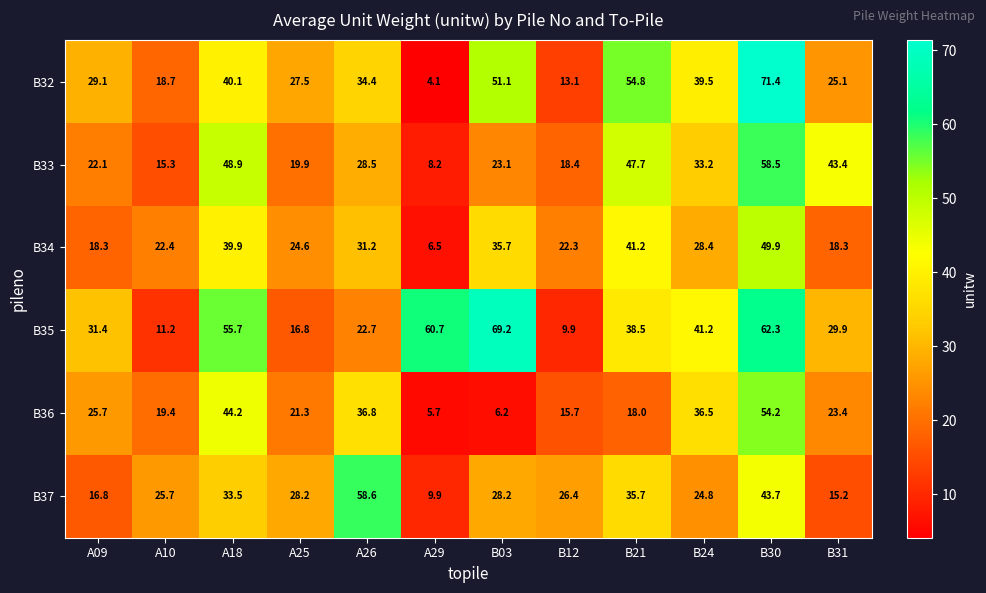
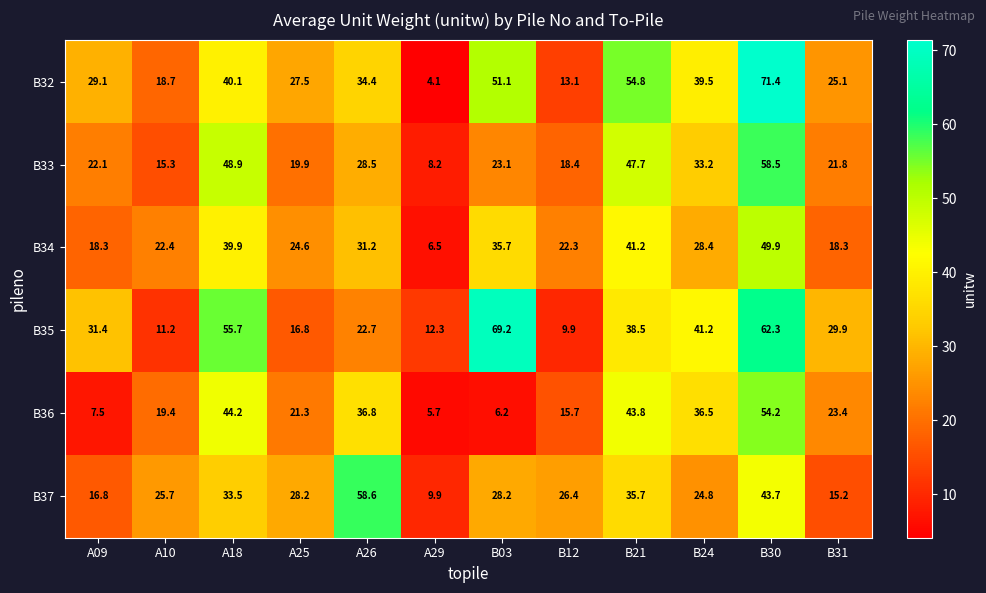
  {
    "B32": {
      "A09": 29.1,
      "A10": 18.7,
      "A18": 40.1,
      "A25": 27.5,
      "A26": 34.4,
      "A29": 4.1,
      "B03": 51.1,
      "B12": 13.1,
      "B21": 54.8,
      "B24": 39.5,
      "B30": 71.4,
      "B31": 25.1
    },
    "B33": {
      "A09": 22.1,
      "A10": 15.3,
      "A18": 48.9,
      "A25": 19.9,
      "A26": 28.5,
      "A29": 8.2,
      "B03": 23.1,
      "B12": 18.4,
      "B21": 47.7,
      "B24": 33.2,
      "B30": 58.5,
-     "B31": 43.4
+     "B31": 21.8
    },
    "B34": {
      "A09": 18.3,
      "A10": 22.4,
      "A18": 39.9,
      "A25": 24.6,
      "A26": 31.2,
      "A29": 6.5,
      "B03": 35.7,
      "B12": 22.3,
      "B21": 41.2,
      "B24": 28.4,
      "B30": 49.9,
      "B31": 18.3
    },
    "B35": {
      "A09": 31.4,
      "A10": 11.2,
      "A18": 55.7,
      "A25": 16.8,
      "A26": 22.7,
-     "A29": 60.7,
+     "A29": 12.3,
      "B03": 69.2,
      "B12": 9.9,
      "B21": 38.5,
      "B24": 41.2,
      "B30": 62.3,
      "B31": 29.9
    },
    "B36": {
-     "A09": 25.7,
+     "A09": 7.5,
      "A10": 19.4,
      "A18": 44.2,
      "A25": 21.3,
      "A26": 36.8,
      "A29": 5.7,
      "B03": 6.2,
      "B12": 15.7,
-     "B21": 18.0,
+     "B21": 43.8,
      "B24": 36.5,
      "B30": 54.2,
      "B31": 23.4
    },
    "B37": {
      "A09": 16.8,
      "A10": 25.7,
      "A18": 33.5,
      "A25": 28.2,
      "A26": 58.6,
      "A29": 9.9,
      "B03": 28.2,
      "B12": 26.4,
      "B21": 35.7,
      "B24": 24.8,
      "B30": 43.7,
      "B31": 15.2
    }
  }
